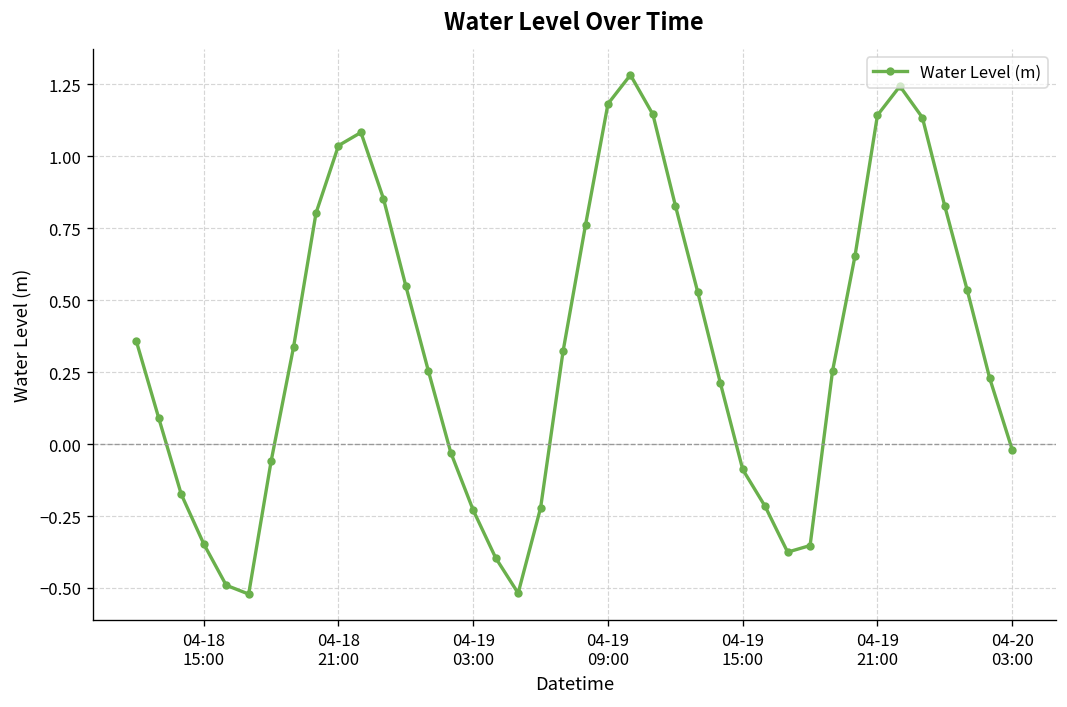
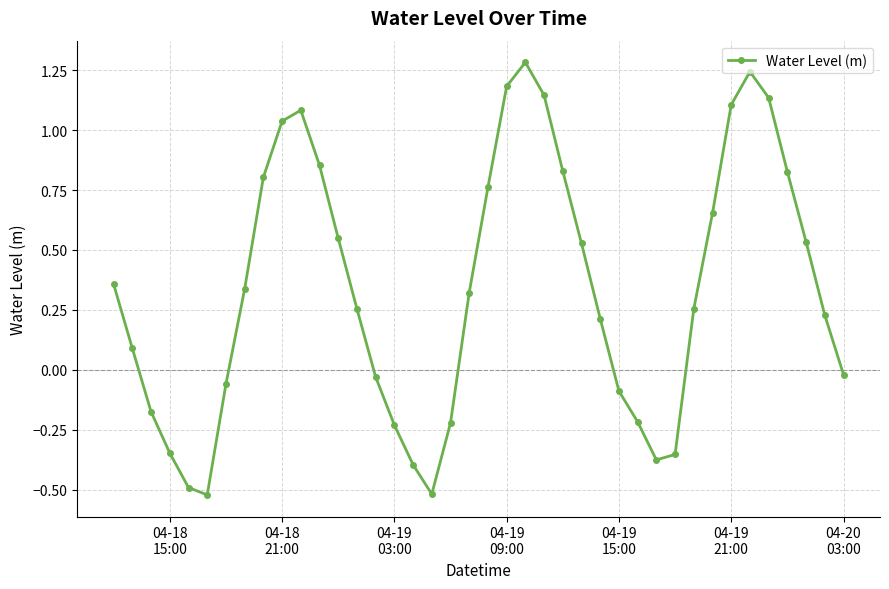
  {
    "04-18 15:00": -0.35,
    "04-18 21:00": 1.04,
    "04-19 03:00": -0.23,
    "04-19 09:00": 1.18,
    "04-19 15:00": -0.09,
-   "04-19 21:00": 1.14,
+   "04-19 21:00": 1.11,
    "04-20 03:00": -0.02
  }
